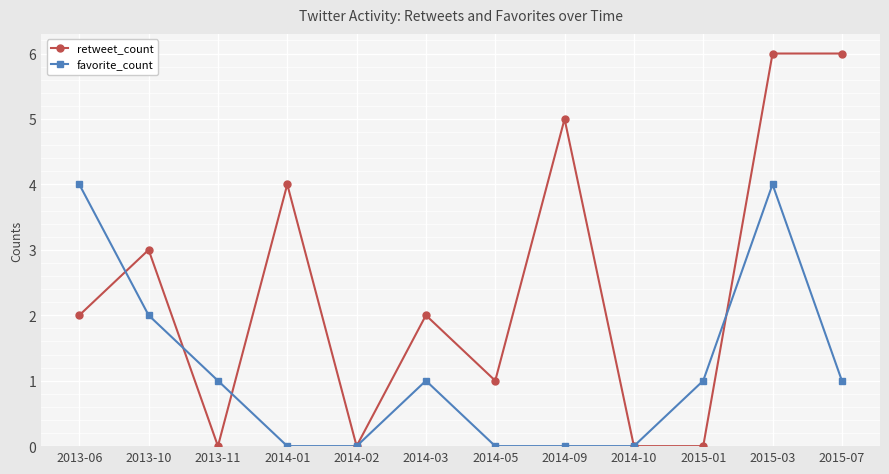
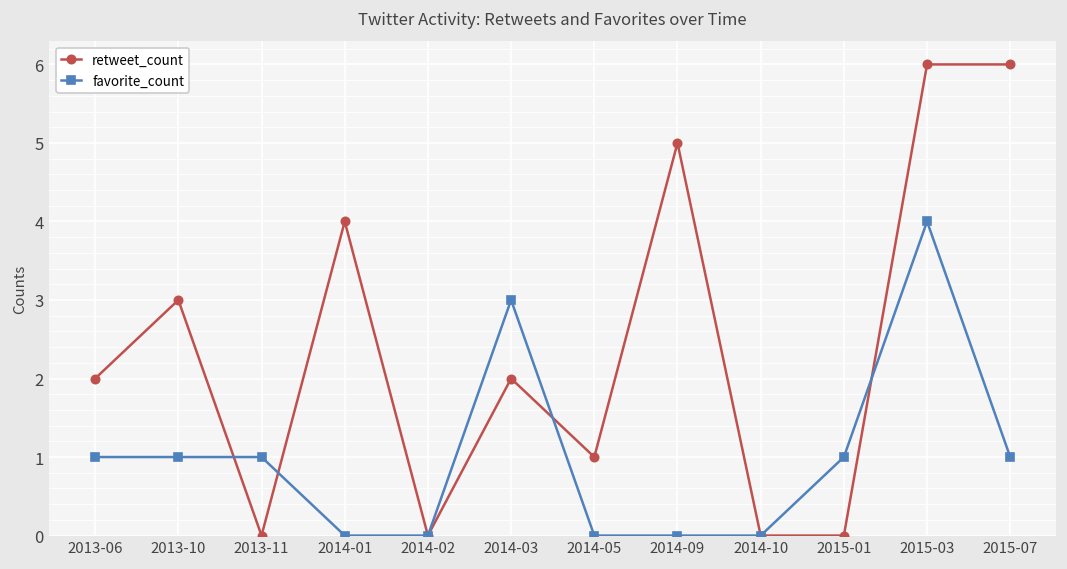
  {
    "retweet_count": {
      "2013-06": 2,
      "2013-10": 3,
      "2013-11": 0,
      "2014-01": 4,
      "2014-03": 2,
      "2014-05": 1,
      "2014-09": 5,
      "2015-01": 0,
      "2015-03": 6,
      "2015-07": 6
    },
    "favorite_count": {
-     "2013-06": 4,
-     "2013-10": 2,
+     "2013-06": 1,
+     "2013-10": 1,
      "2013-11": 1,
      "2014-01": 0,
-     "2014-03": 1,
+     "2014-03": 3,
      "2014-05": 0,
      "2014-09": 0,
      "2015-01": 1,
      "2015-03": 4,
      "2015-07": 1
    }
  }
